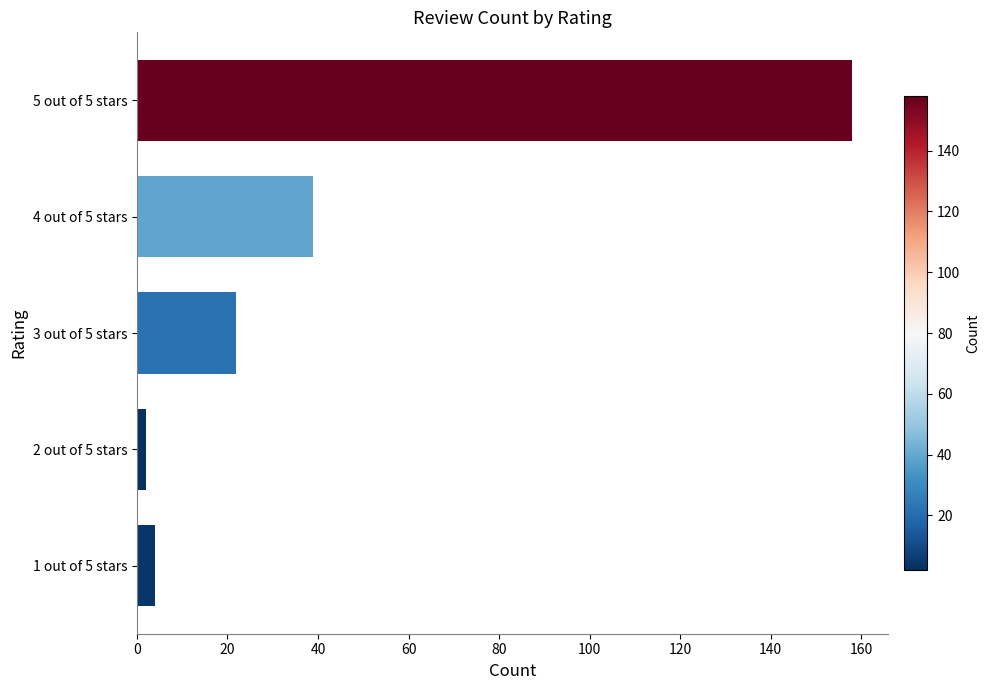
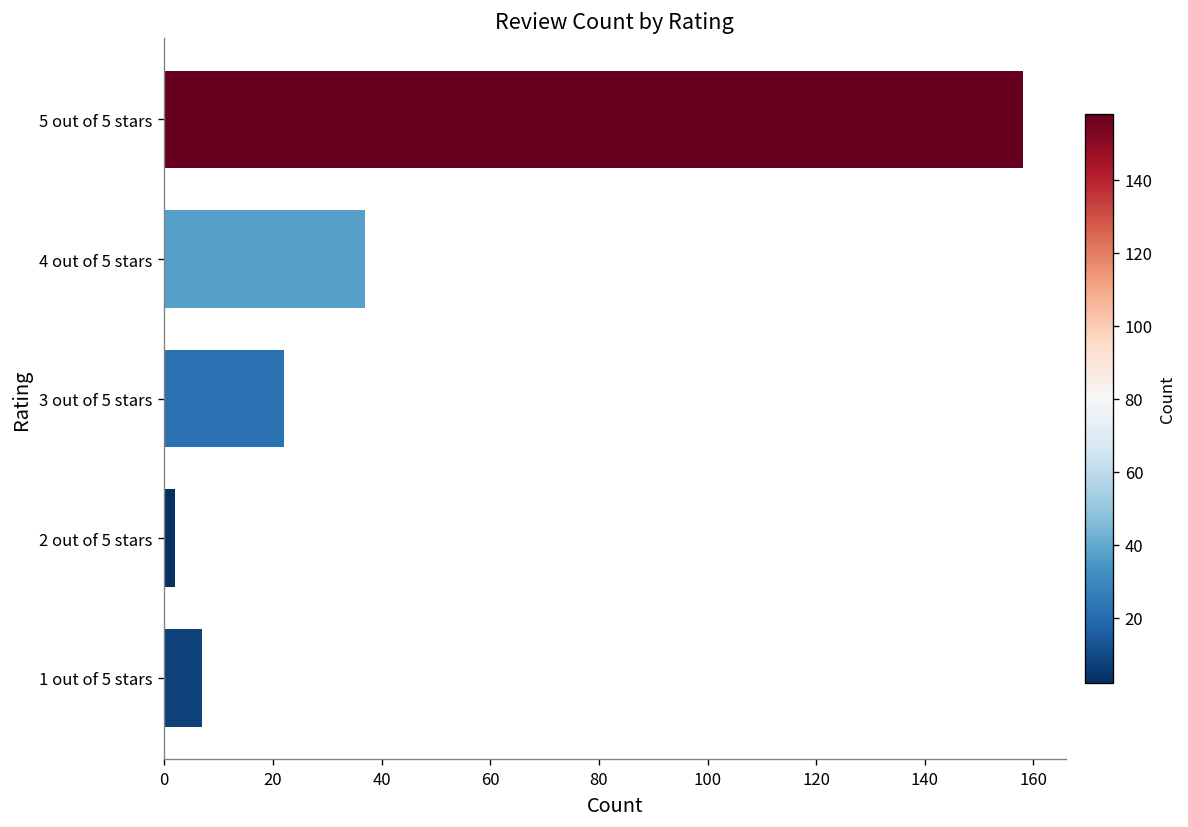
  {
    "5 out of 5 stars": 158,
-   "4 out of 5 stars": 39,
+   "4 out of 5 stars": 37,
    "3 out of 5 stars": 22,
    "2 out of 5 stars": 2,
-   "1 out of 5 stars": 4
+   "1 out of 5 stars": 7
  }
